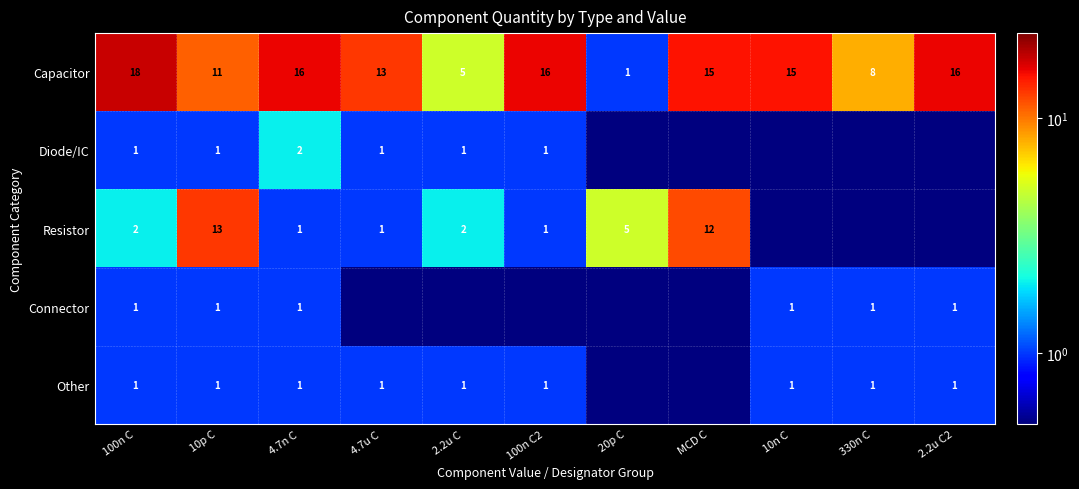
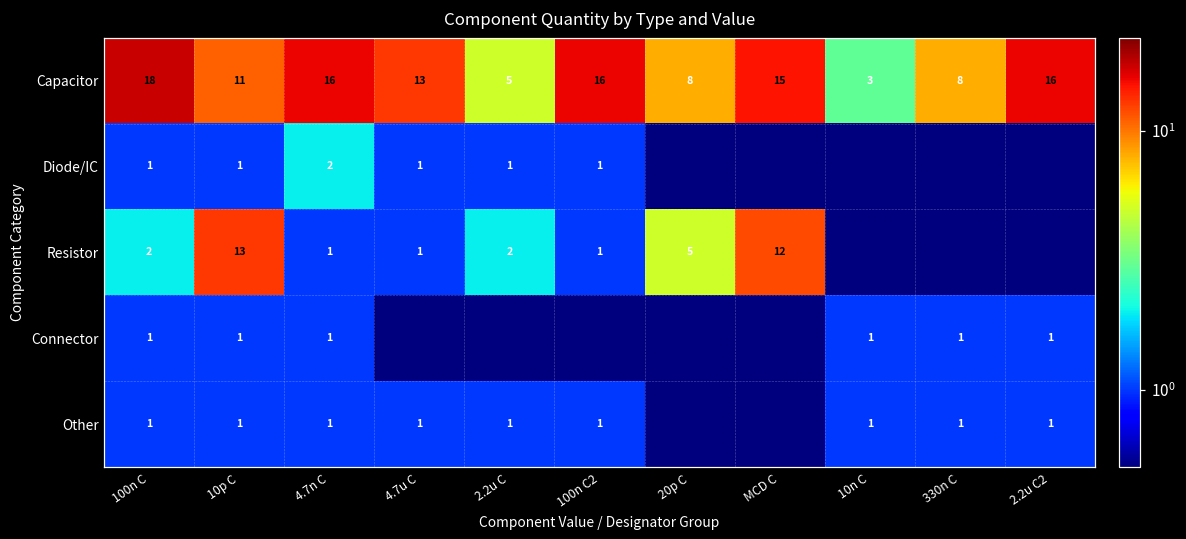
  {
    "Capacitor": {
      "100n C": 18,
      "10p C": 11,
      "4.7n C": 16,
      "4.7u C": 13,
      "2.2u C": 5,
      "100n C2": 16,
-     "20p C": 1,
+     "20p C": 8,
      "MCD C": 15,
-     "10n C": 15,
+     "10n C": 3,
      "330n C": 8,
      "2.2u C2": 16
    },
    "Diode/IC": {
      "100n C": 1,
      "10p C": 1,
      "4.7n C": 2,
      "4.7u C": 1,
      "2.2u C": 1,
      "100n C2": 1
    },
    "Resistor": {
      "100n C": 2,
      "10p C": 13,
      "4.7n C": 1,
      "4.7u C": 1,
      "2.2u C": 2,
      "100n C2": 1,
      "20p C": 5,
      "MCD C": 12
    },
    "Connector": {
      "100n C": 1,
      "10p C": 1,
      "4.7n C": 1,
      "10n C": 1,
      "330n C": 1,
      "2.2u C2": 1
    },
    "Other": {
      "100n C": 1,
      "10p C": 1,
      "4.7n C": 1,
      "4.7u C": 1,
      "2.2u C": 1,
      "100n C2": 1,
      "10n C": 1,
      "330n C": 1,
      "2.2u C2": 1
    }
  }
